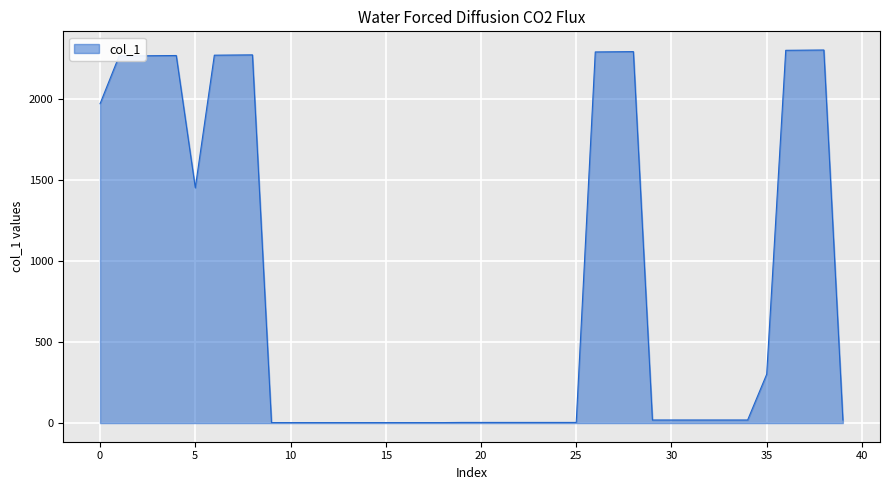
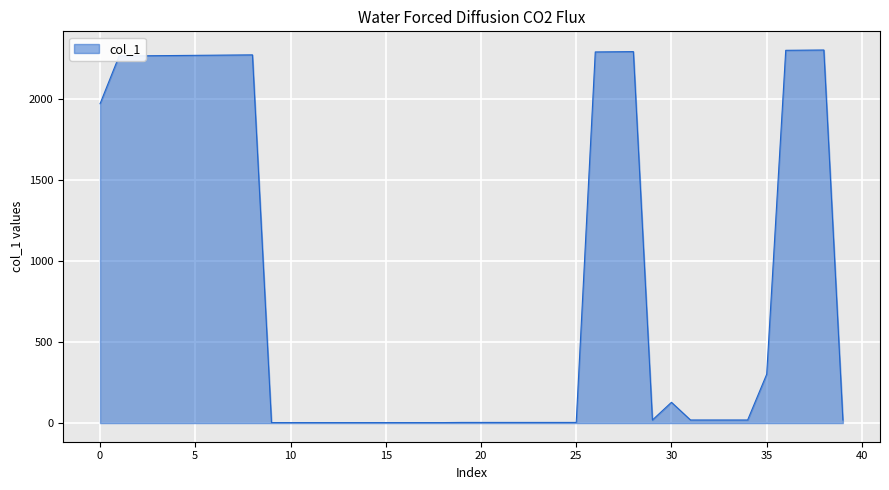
  {
    "0": 1970,
-   "5": 1450,
+   "5": 2270,
    "10": 0,
    "15": 0,
    "20": 0,
    "25": 0,
-   "30": 20,
+   "30": 130,
    "35": 300
  }
